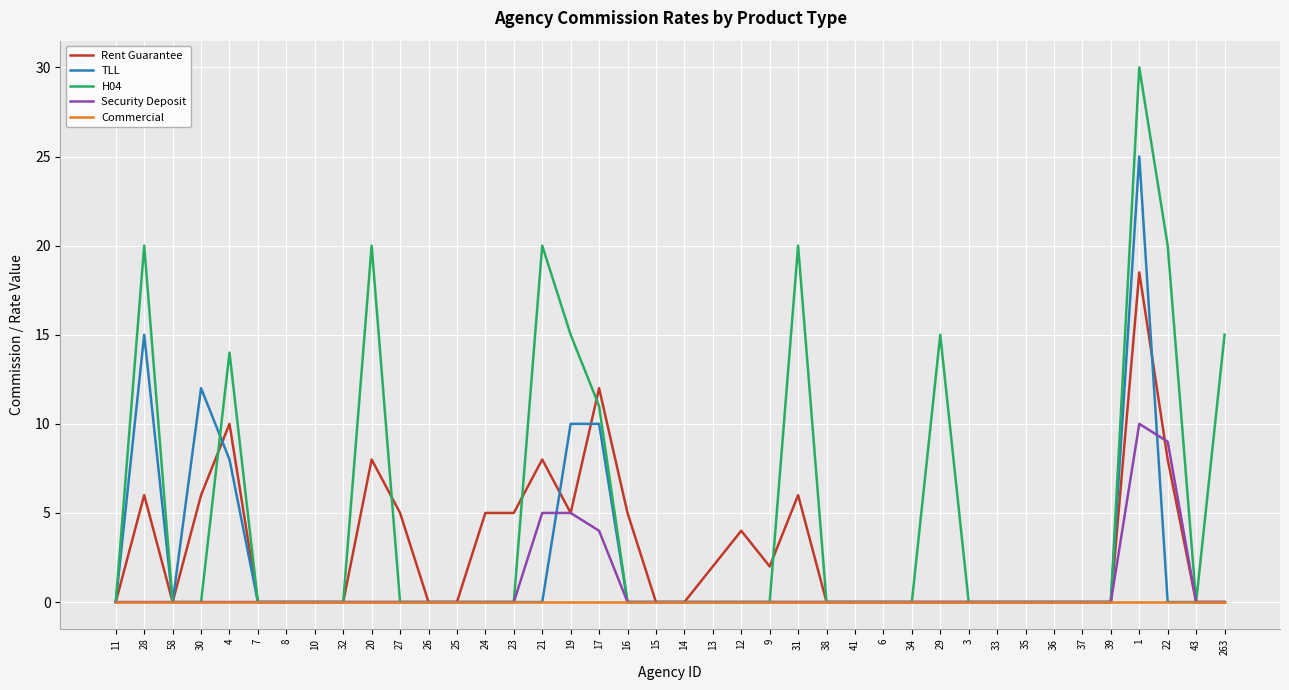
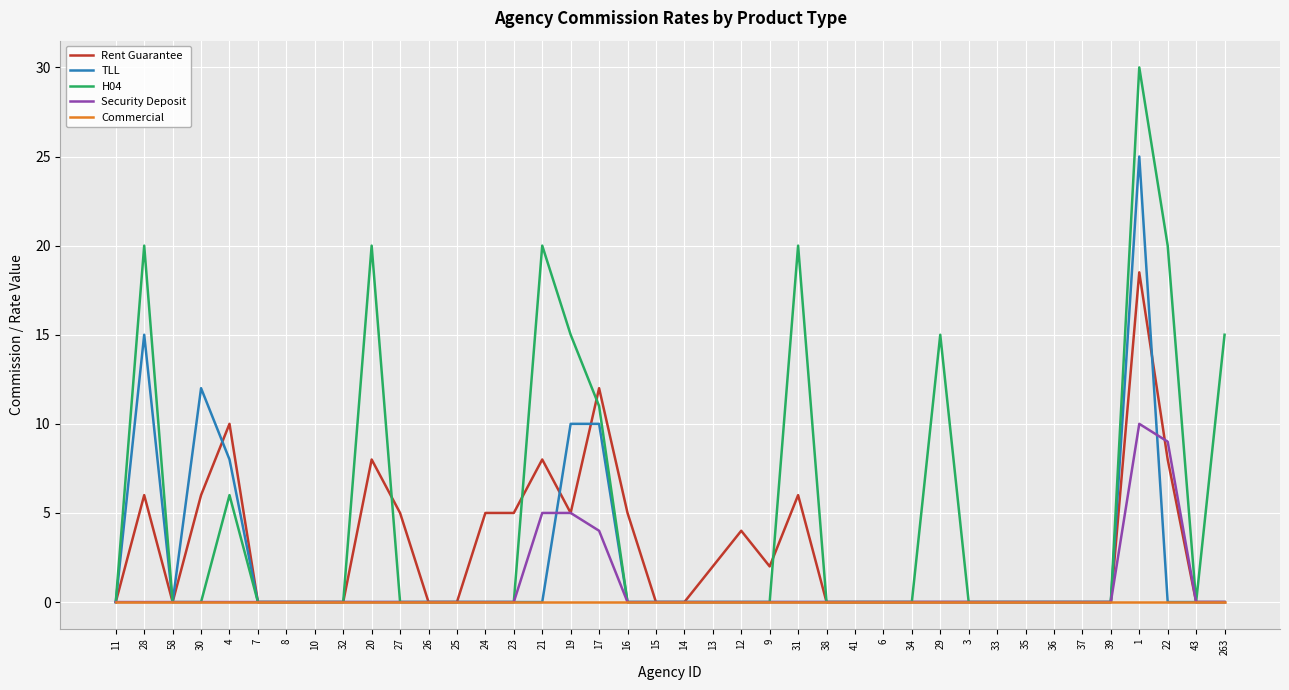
  {
    "Rent Guarantee": {
      "28": 6,
      "30": 6,
      "4": 10,
      "20": 8,
      "27": 5,
      "24": 5,
      "23": 5,
      "21": 8,
      "17": 12,
      "16": 5,
      "13": 2,
      "12": 4,
      "9": 2,
      "31": 6,
      "1": 18.5,
      "22": 8
    },
    "TLL": {
      "28": 15,
      "30": 12,
      "4": 8,
      "19": 10,
      "17": 10,
      "1": 25
    },
    "H04": {
      "28": 20,
-     "4": 14,
+     "4": 6,
      "20": 20,
      "21": 20,
      "19": 15,
      "17": 11,
      "31": 20,
      "29": 15,
      "1": 30,
      "22": 20,
      "263": 15
    },
    "Security Deposit": {
      "21": 5,
      "17": 4,
      "1": 10,
      "22": 9
    },
    "Commercial": {
      "19": 0,
      "17": 0,
      "1": 0
    }
  }
